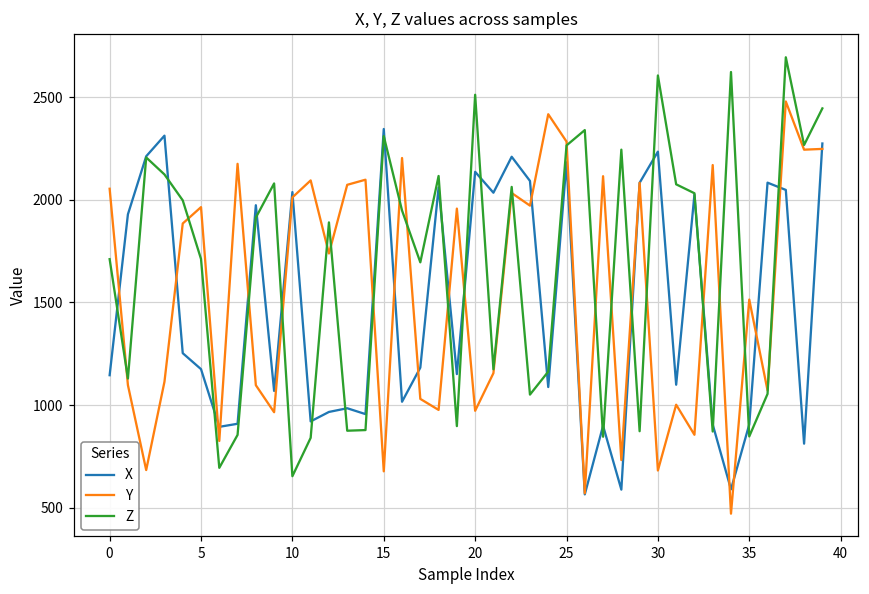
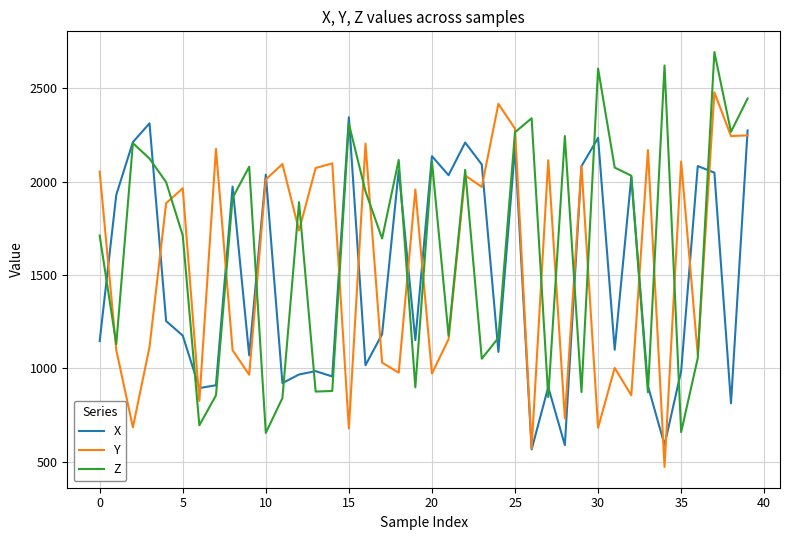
  {
    "X": {
      "0": 1150,
      "5": 1180,
      "10": 2040,
      "15": 2340,
      "20": 2140,
      "25": 2180,
      "30": 2230,
-     "35": 910
+     "35": 990
    },
    "Y": {
      "0": 2050,
      "5": 1960,
      "10": 2010,
      "15": 680,
      "20": 970,
      "25": 2280,
      "30": 680,
-     "35": 1510
+     "35": 2110
    },
    "Z": {
      "0": 1710,
      "5": 1710,
      "10": 650,
      "15": 2310,
-     "20": 2510,
+     "20": 2110,
      "25": 2260,
      "30": 2610,
-     "35": 850
+     "35": 660
    }
  }
